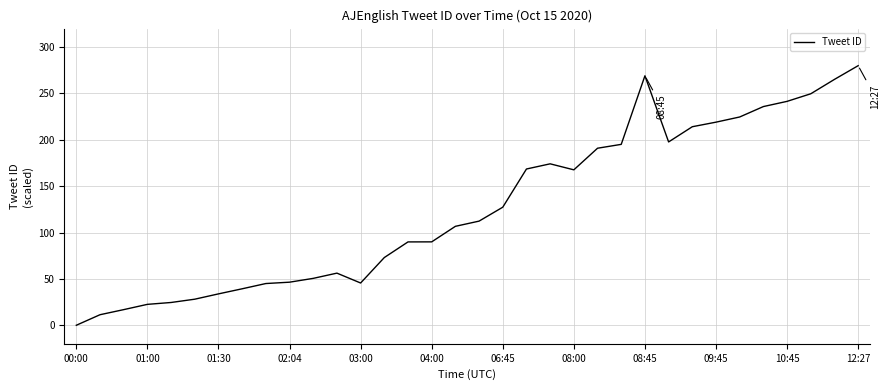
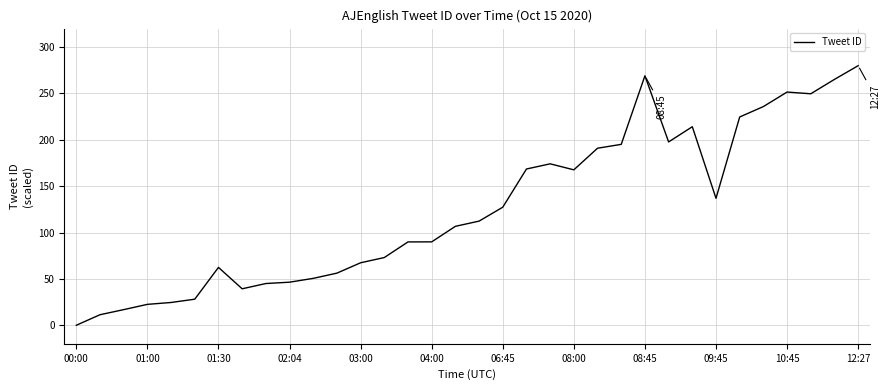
  {
    "00:00": 0,
    "01:00": 20,
-   "01:30": 30,
+   "01:30": 60,
    "02:04": 50,
-   "03:00": 50,
+   "03:00": 70,
    "06:45": 130,
    "08:00": 170,
-   "09:45": 220,
-   "10:45": 240
+   "09:45": 140,
+   "10:45": 250
  }
